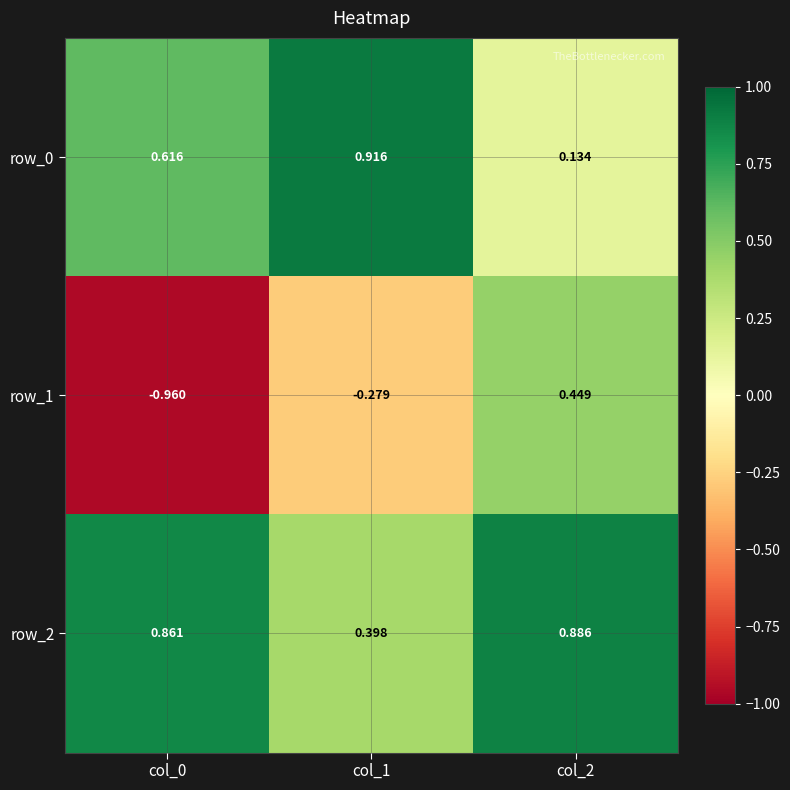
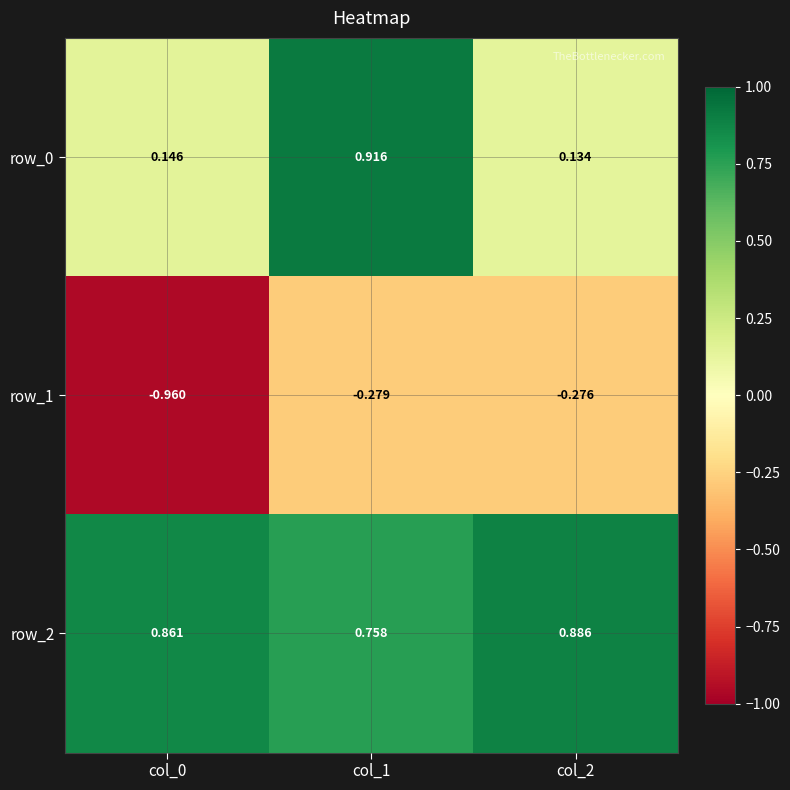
  {
    "row_0": {
-     "col_0": 0.616,
+     "col_0": 0.146,
      "col_1": 0.916
    },
    "row_1": {
      "col_0": -0.960,
      "col_1": -0.279,
-     "col_2": 0.449
+     "col_2": -0.276
    },
    "row_2": {
      "col_0": 0.861,
-     "col_1": 0.398,
+     "col_1": 0.758,
      "col_2": 0.886
    }
  }
